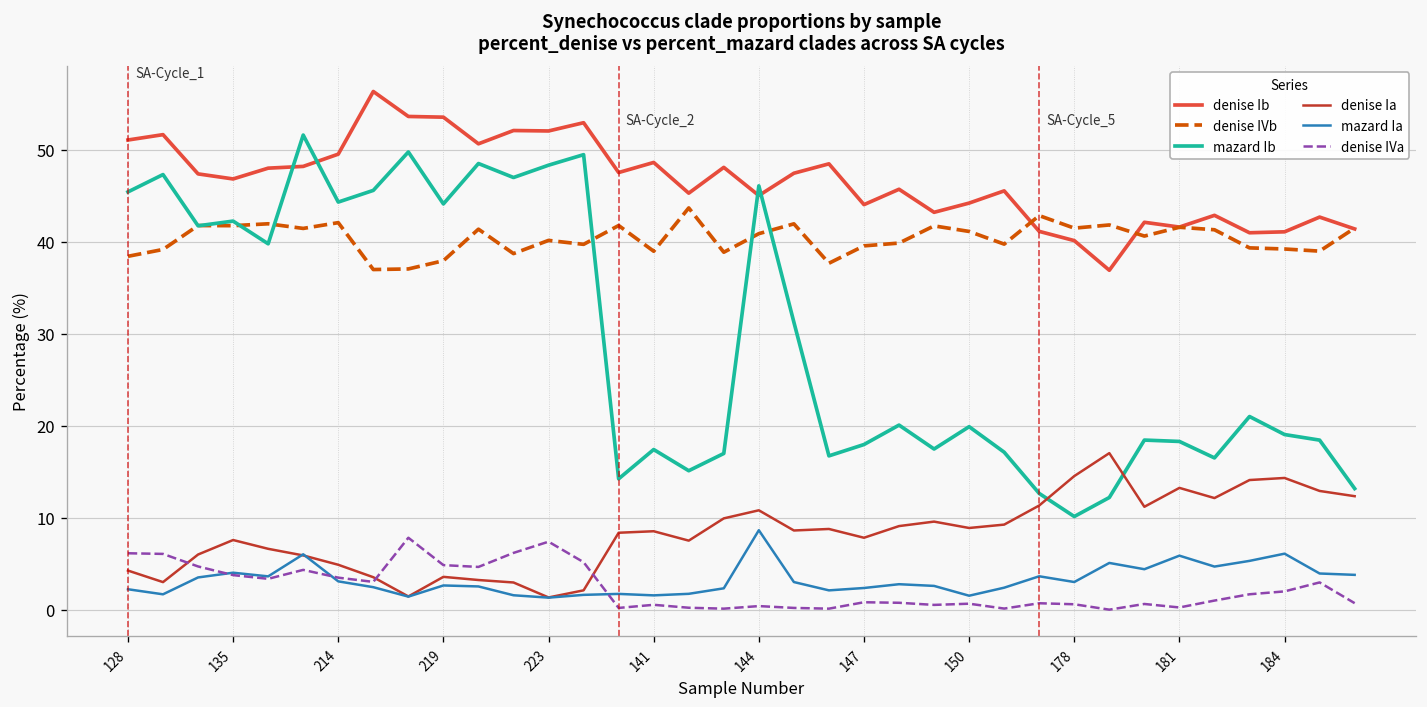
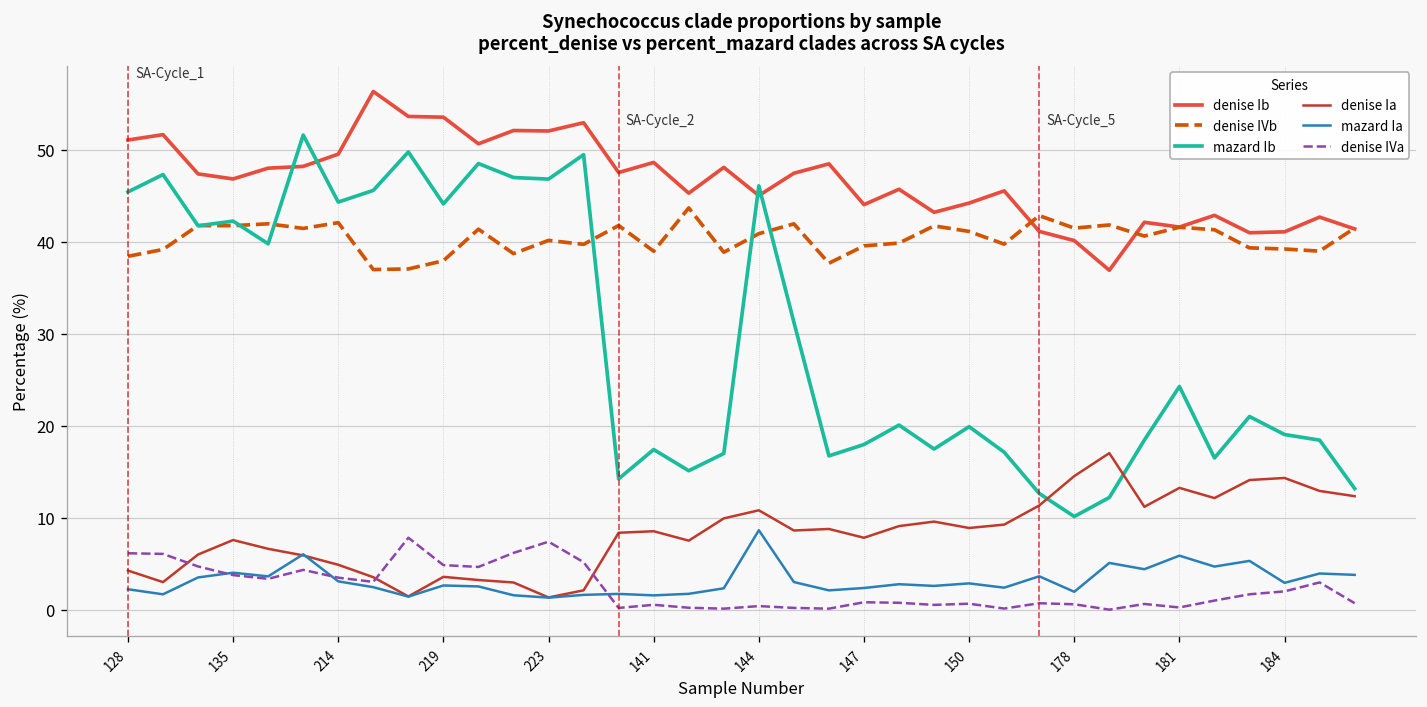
  {
    "mazard Ib": {
      "128": 45,
      "135": 42,
      "214": 44,
      "219": 44,
-     "223": 48,
+     "223": 47,
      "141": 17,
      "144": 46,
      "147": 18,
      "150": 20,
      "178": 10,
-     "181": 18,
+     "181": 24,
      "184": 19
    },
    "mazard Ia": {
      "128": 2,
      "214": 3,
      "219": 3,
      "141": 2,
      "144": 9,
      "147": 2,
-     "150": 2,
-     "178": 3,
+     "150": 3,
+     "178": 2,
      "181": 6,
-     "184": 6
+     "184": 3
    },
    "denise IVa": {
      "128": 6,
      "214": 3,
      "219": 5,
      "223": 7,
      "141": 1,
      "144": 0,
      "147": 1,
      "150": 1,
      "178": 1,
      "181": 0,
      "184": 2
    }
  }
